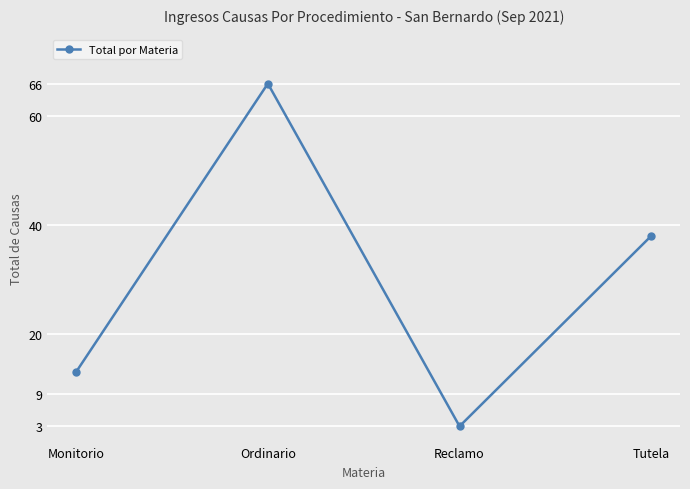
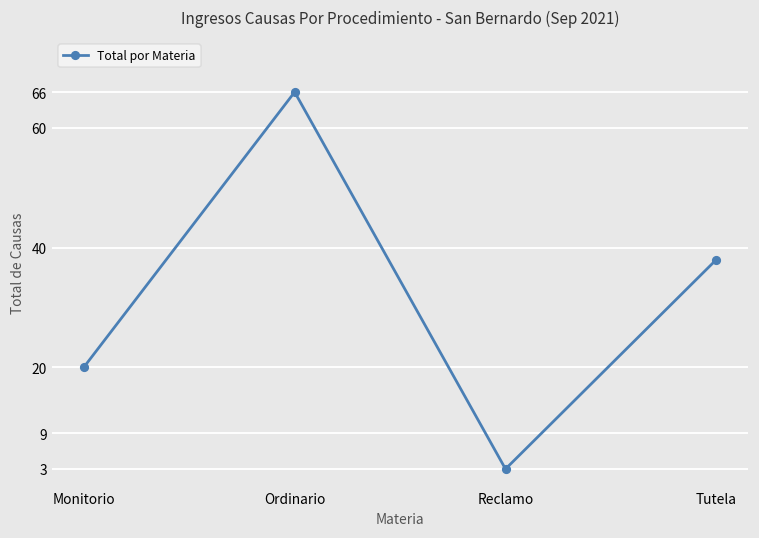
  {
-   "Monitorio": 13,
+   "Monitorio": 20,
    "Ordinario": 66,
    "Reclamo": 3,
    "Tutela": 38
  }
